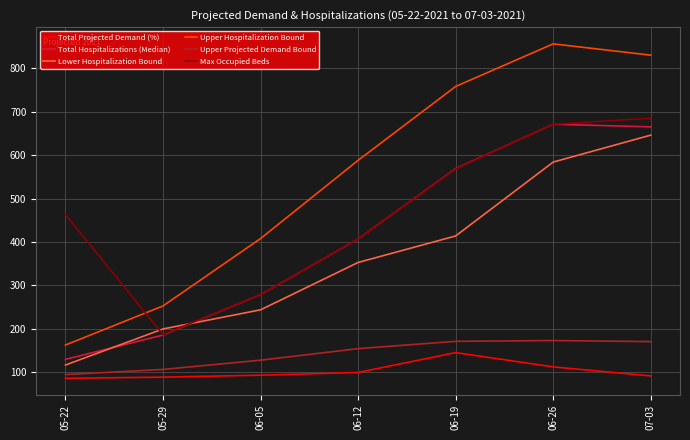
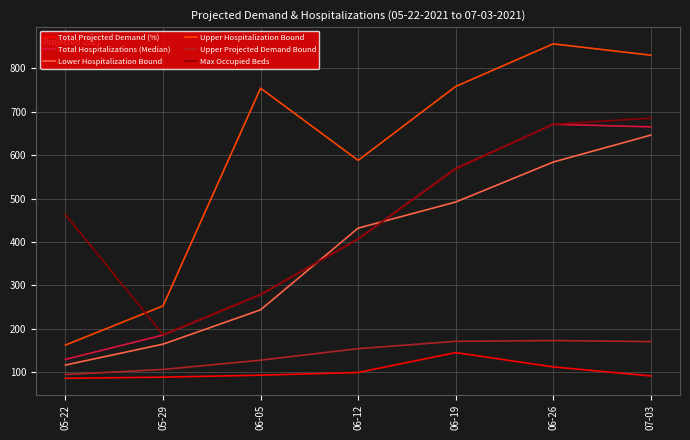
  {
    "Total Projected Demand (%)": {
      "05-22": 90,
      "05-29": 90,
      "06-05": 90,
      "06-12": 100,
      "06-19": 150,
      "06-26": 110,
      "07-03": 90
    },
    "Lower Hospitalization Bound": {
      "05-22": 120,
-     "05-29": 200,
+     "05-29": 170,
      "06-05": 240,
-     "06-12": 350,
-     "06-19": 410,
+     "06-12": 430,
+     "06-19": 490,
      "06-26": 580,
      "07-03": 650
    },
    "Upper Hospitalization Bound": {
      "05-22": 160,
      "05-29": 250,
-     "06-05": 410,
+     "06-05": 750,
      "06-12": 590,
      "06-19": 760,
      "06-26": 860,
      "07-03": 830
    },
    "Max Occupied Beds": {
      "05-22": 460,
      "07-03": 690
    }
  }
